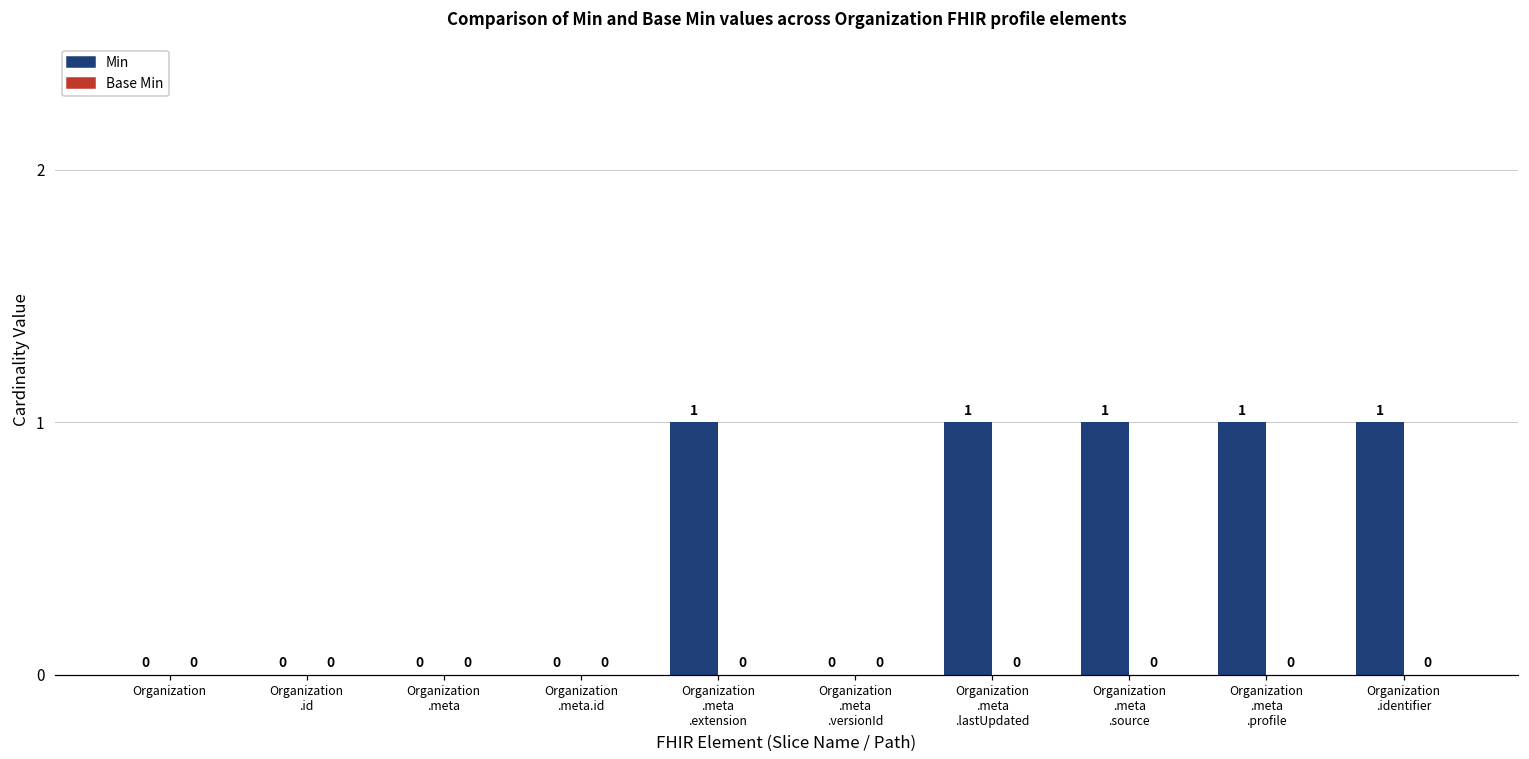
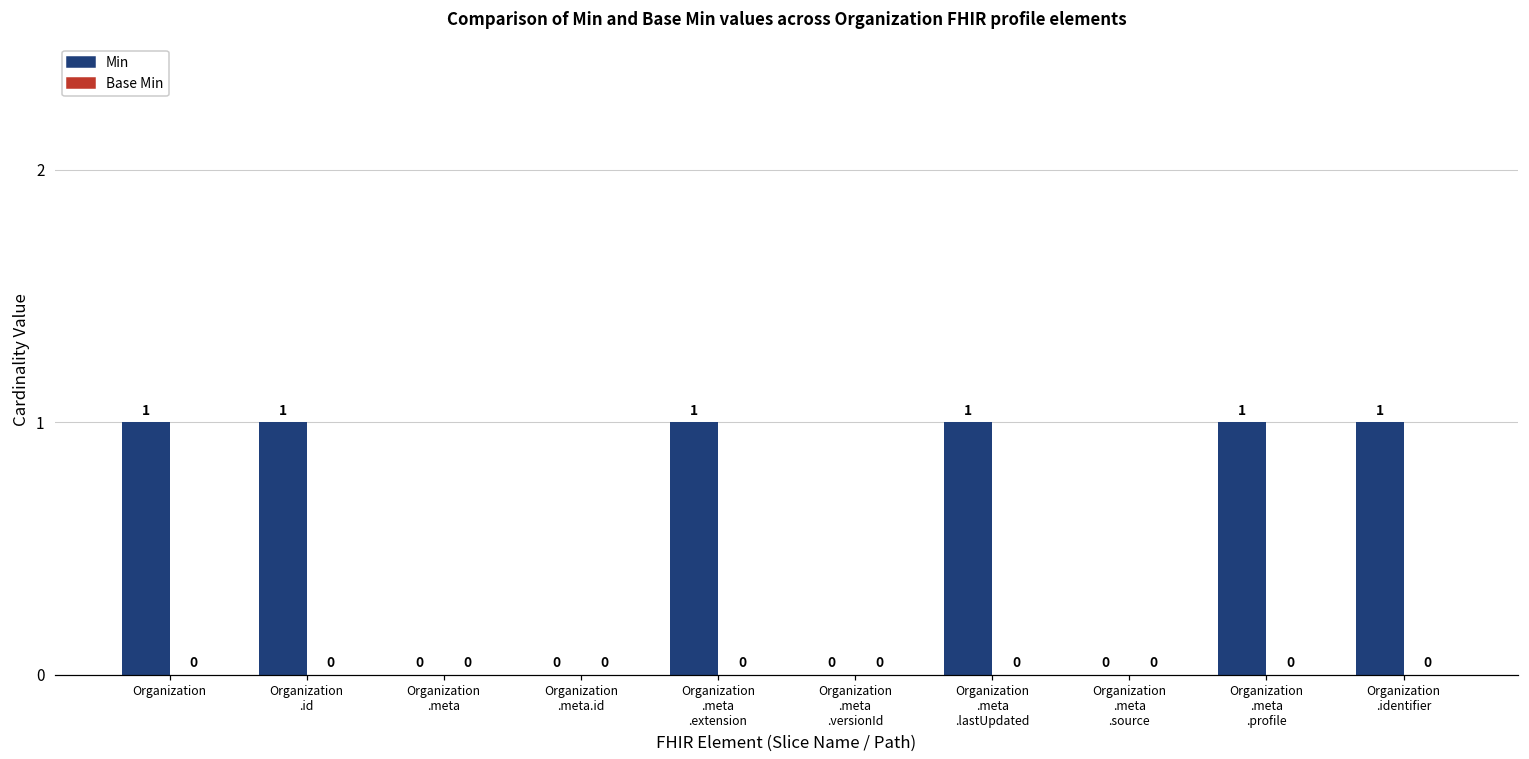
  {
    "Min": {
-     "Organization": 0,
-     "Organization .id": 0,
+     "Organization": 1,
+     "Organization .id": 1,
      "Organization .meta": 0,
      "Organization .meta.id": 0,
      "Organization .meta .extension": 1,
      "Organization .meta .versionId": 0,
      "Organization .meta .lastUpdated": 1,
-     "Organization .meta .source": 1,
+     "Organization .meta .source": 0,
      "Organization .meta .profile": 1,
      "Organization .identifier": 1
    },
    "Base Min": {
      "Organization": 0,
      "Organization .id": 0,
      "Organization .meta": 0,
      "Organization .meta.id": 0,
      "Organization .meta .extension": 0,
      "Organization .meta .versionId": 0,
      "Organization .meta .lastUpdated": 0,
      "Organization .meta .source": 0,
      "Organization .meta .profile": 0,
      "Organization .identifier": 0
    }
  }
